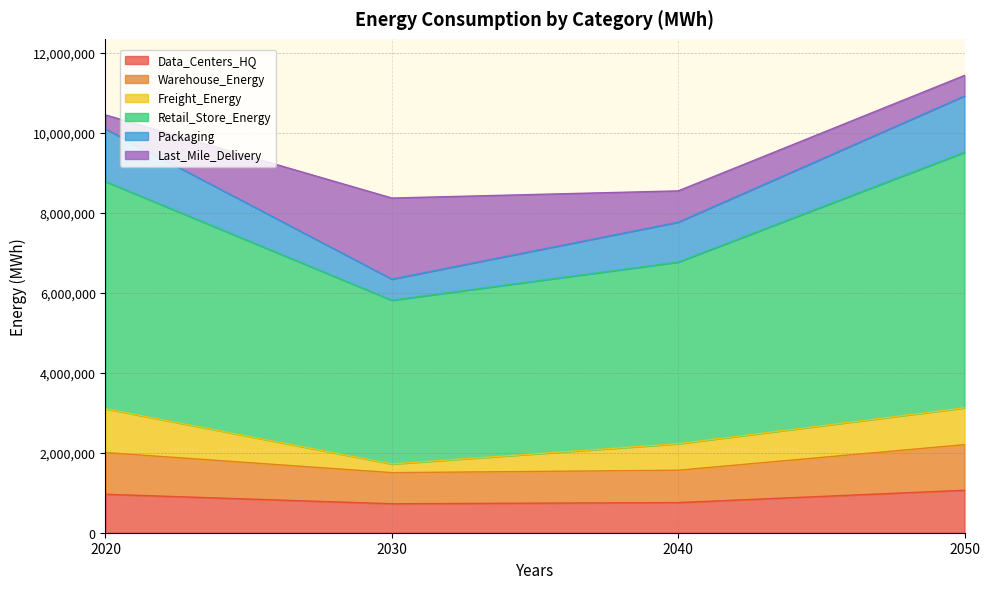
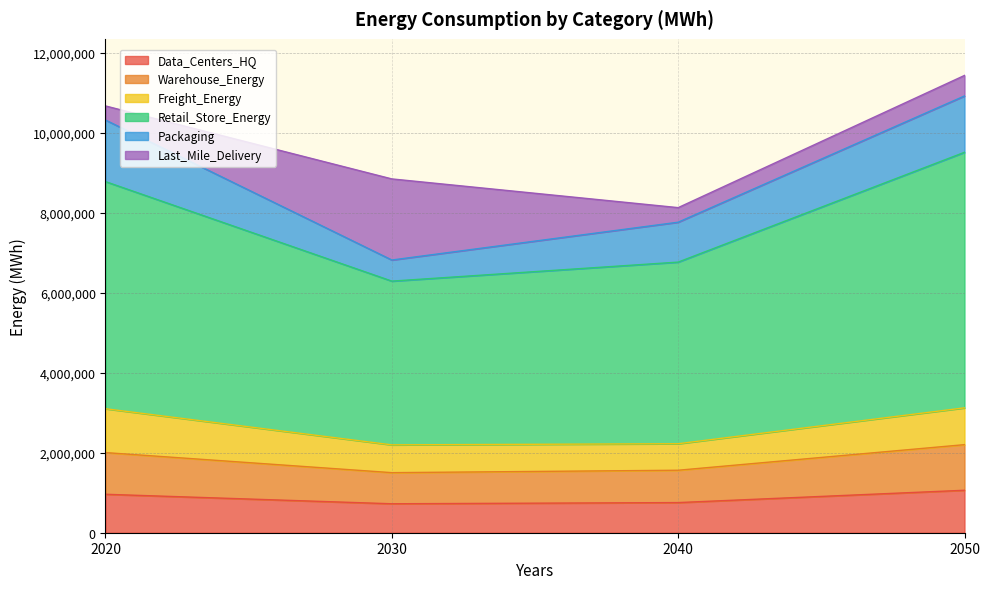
  {
    "Freight_Energy": {
      "2020": "1,100,000",
-     "2030": "200,000",
+     "2030": "700,000",
      "2040": "700,000",
      "2050": "900,000"
    },
    "Retail_Store_Energy": {
      "2020": "5,700,000",
      "2030": "4,100,000",
      "2040": "4,500,000",
      "2050": "6,400,000"
    },
    "Packaging": {
-     "2020": "1,300,000",
+     "2020": "1,500,000",
      "2030": "500,000",
      "2040": "1,000,000",
      "2050": "1,400,000"
    },
    "Last_Mile_Delivery": {
      "2020": "400,000",
      "2030": "2,000,000",
-     "2040": "800,000",
+     "2040": "400,000",
      "2050": "500,000"
    }
  }
